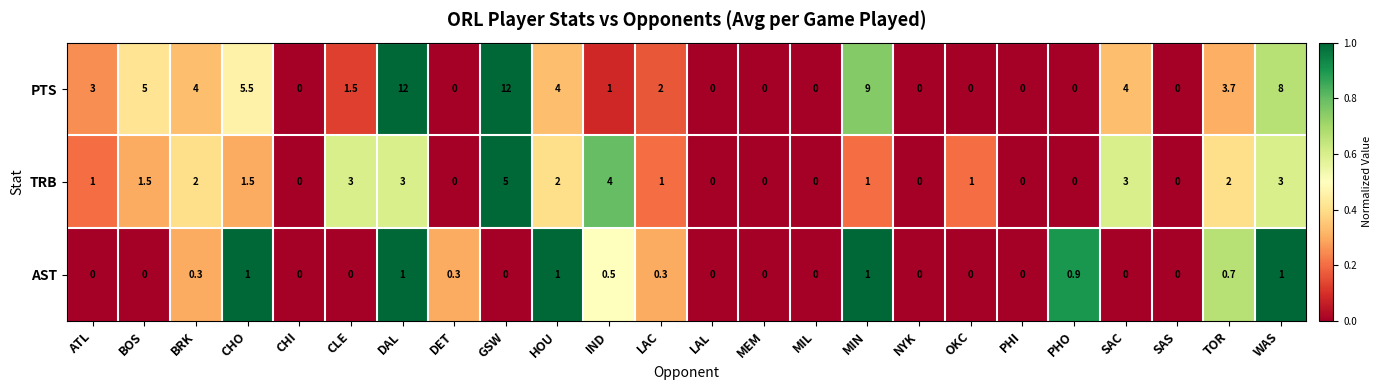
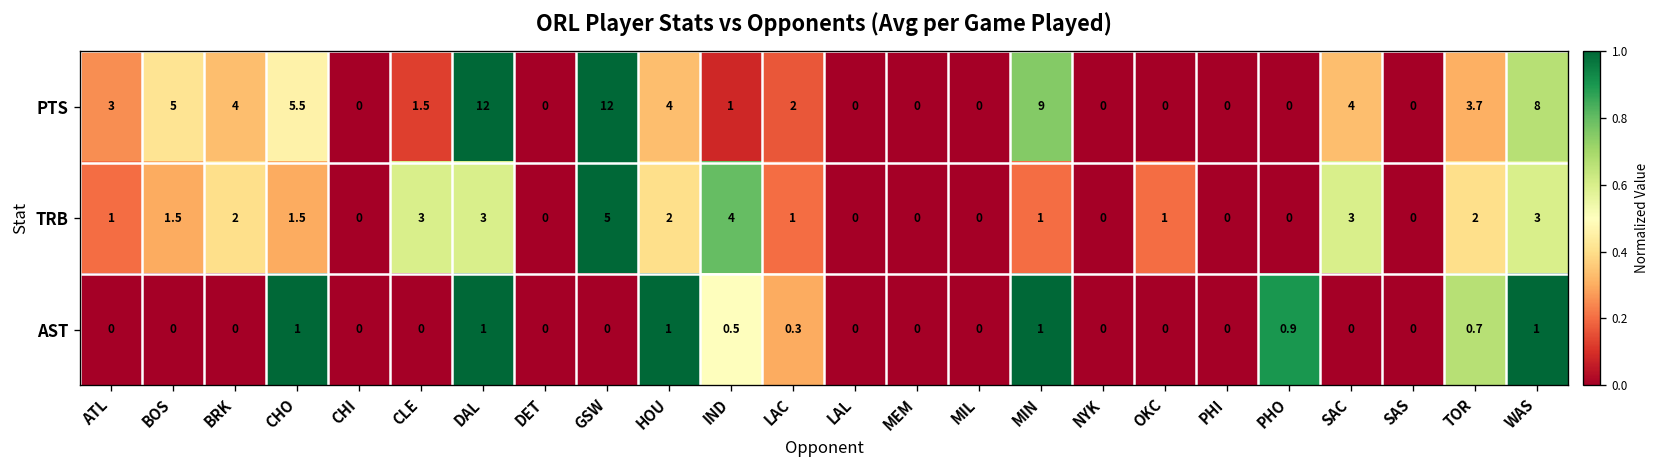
  {
    "PTS": {
      "ATL": 3,
      "BOS": 5,
      "BRK": 4,
      "CHO": 5.5,
      "CHI": 0,
      "CLE": 1.5,
      "DAL": 12,
      "DET": 0,
      "GSW": 12,
      "HOU": 4,
      "IND": 1,
      "LAC": 2,
      "LAL": 0,
      "MEM": 0,
      "MIL": 0,
      "MIN": 9,
      "NYK": 0,
      "OKC": 0,
      "PHI": 0,
      "PHO": 0,
      "SAC": 4,
      "SAS": 0,
      "TOR": 3.7,
      "WAS": 8
    },
    "TRB": {
      "ATL": 1,
      "BOS": 1.5,
      "BRK": 2,
      "CHO": 1.5,
      "CHI": 0,
      "CLE": 3,
      "DAL": 3,
      "DET": 0,
      "GSW": 5,
      "HOU": 2,
      "IND": 4,
      "LAC": 1,
      "LAL": 0,
      "MEM": 0,
      "MIL": 0,
      "MIN": 1,
      "NYK": 0,
      "OKC": 1,
      "PHI": 0,
      "PHO": 0,
      "SAC": 3,
      "SAS": 0,
      "TOR": 2,
      "WAS": 3
    },
    "AST": {
      "ATL": 0,
      "BOS": 0,
-     "BRK": 0.3,
+     "BRK": 0,
      "CHO": 1,
      "CHI": 0,
      "CLE": 0,
      "DAL": 1,
-     "DET": 0.3,
+     "DET": 0,
      "GSW": 0,
      "HOU": 1,
      "IND": 0.5,
      "LAC": 0.3,
      "LAL": 0,
      "MEM": 0,
      "MIL": 0,
      "MIN": 1,
      "NYK": 0,
      "OKC": 0,
      "PHI": 0,
      "PHO": 0.9,
      "SAC": 0,
      "SAS": 0,
      "TOR": 0.7,
      "WAS": 1
    }
  }
